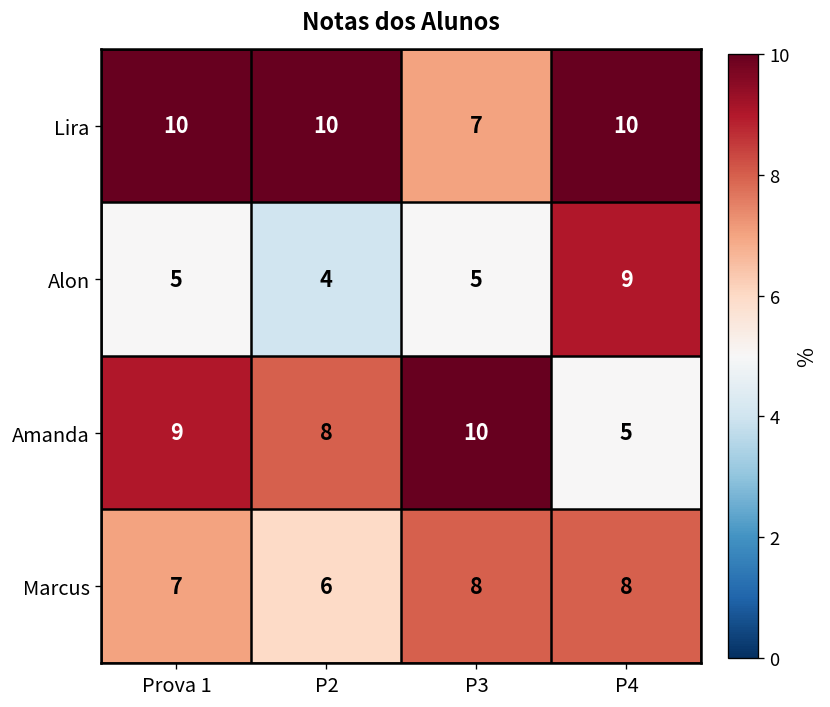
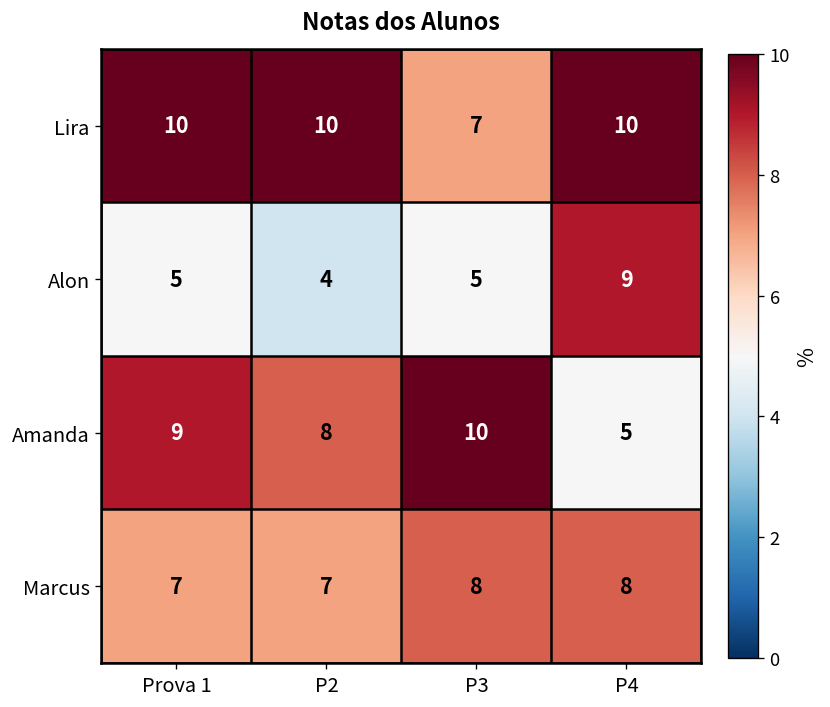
  {
    "Lira": {
      "Prova 1": 10,
      "P2": 10,
      "P3": 7,
      "P4": 10
    },
    "Alon": {
      "Prova 1": 5,
      "P2": 4,
      "P3": 5,
      "P4": 9
    },
    "Amanda": {
      "Prova 1": 9,
      "P2": 8,
      "P3": 10,
      "P4": 5
    },
    "Marcus": {
      "Prova 1": 7,
-     "P2": 6,
+     "P2": 7,
      "P3": 8,
      "P4": 8
    }
  }
